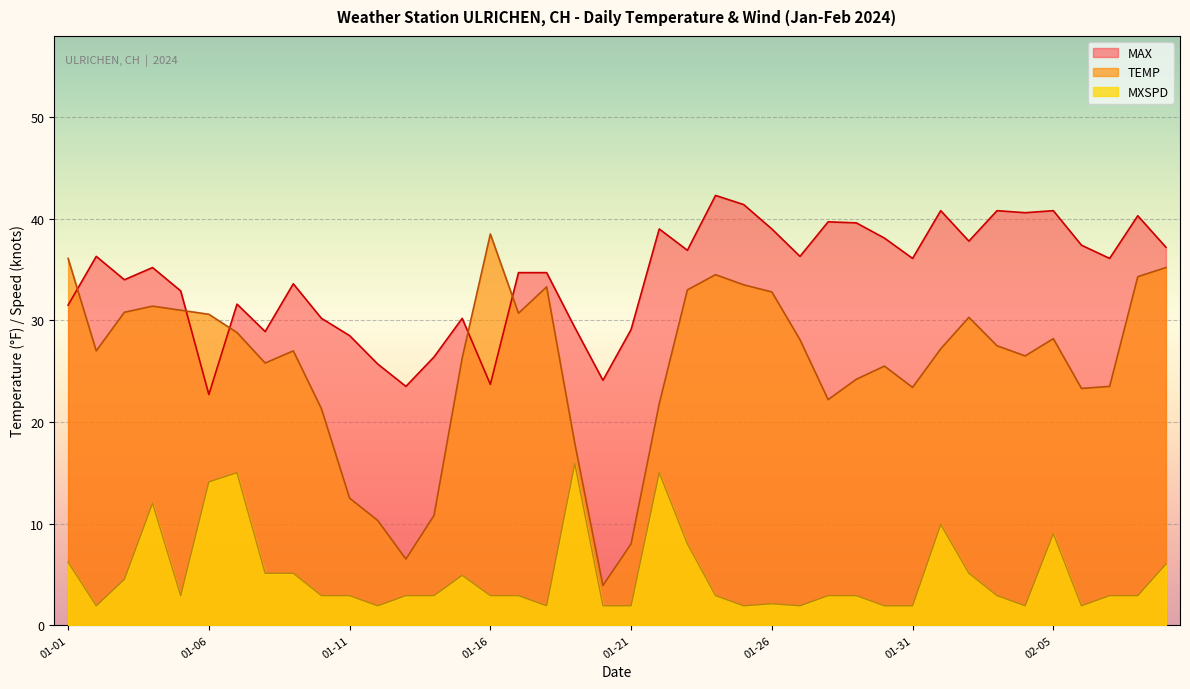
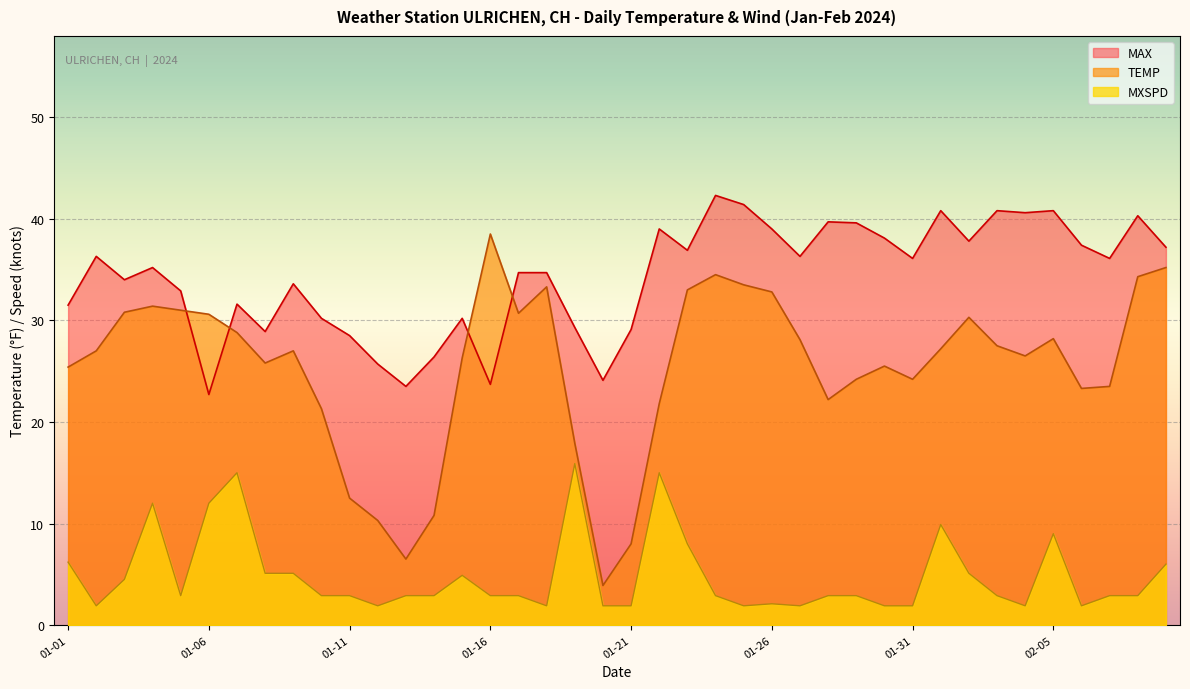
  {
    "MAX": {
      "01-01": 31.5,
      "01-06": 22.7,
      "01-11": 28.5,
      "01-16": 23.7,
      "01-21": 29.1,
      "01-26": 39.0,
      "01-31": 36.1,
      "02-05": 40.8
    },
    "TEMP": {
-     "01-01": 36.1,
+     "01-01": 25.4,
      "01-06": 30.6,
      "01-11": 12.5,
      "01-16": 38.5,
      "01-21": 8.0,
      "01-26": 32.8,
-     "01-31": 23.4,
+     "01-31": 24.2,
      "02-05": 28.2
    },
    "MXSPD": {
      "01-01": 6.2,
-     "01-06": 14.1,
+     "01-06": 12.0,
      "01-11": 2.9,
      "01-16": 2.9,
      "01-21": 1.9,
      "01-26": 2.1,
      "01-31": 1.9,
      "02-05": 9.0
    }
  }
